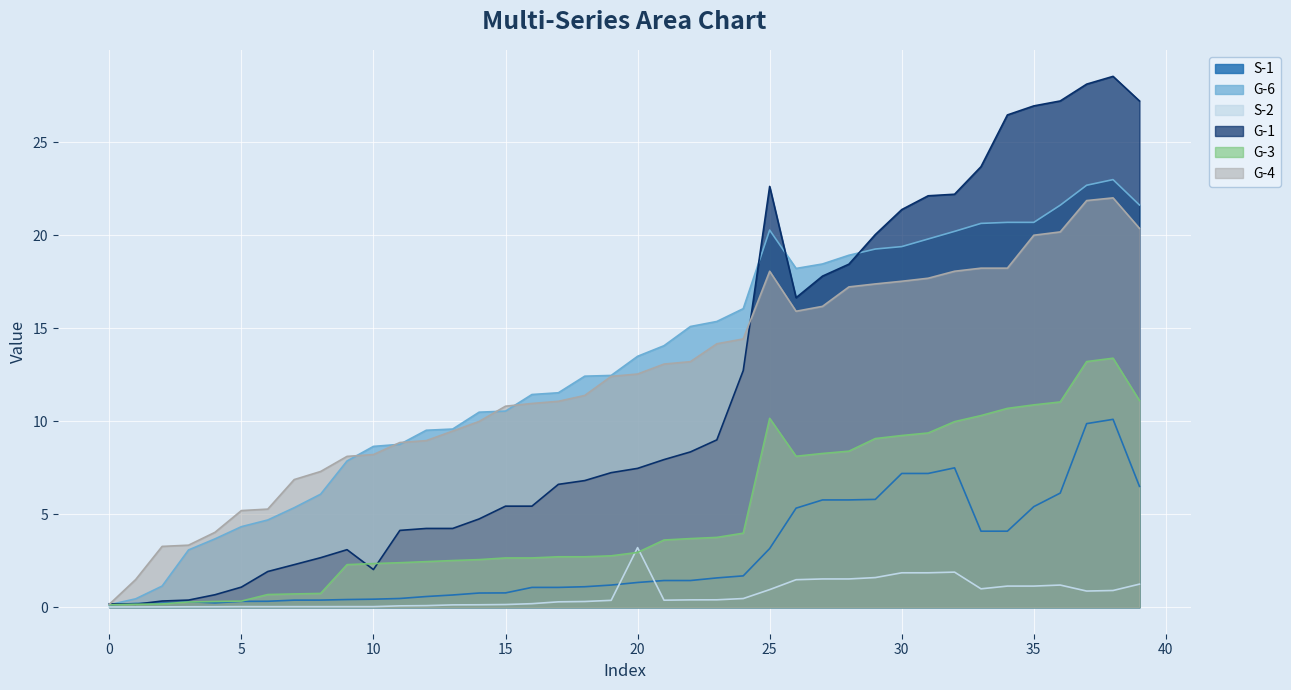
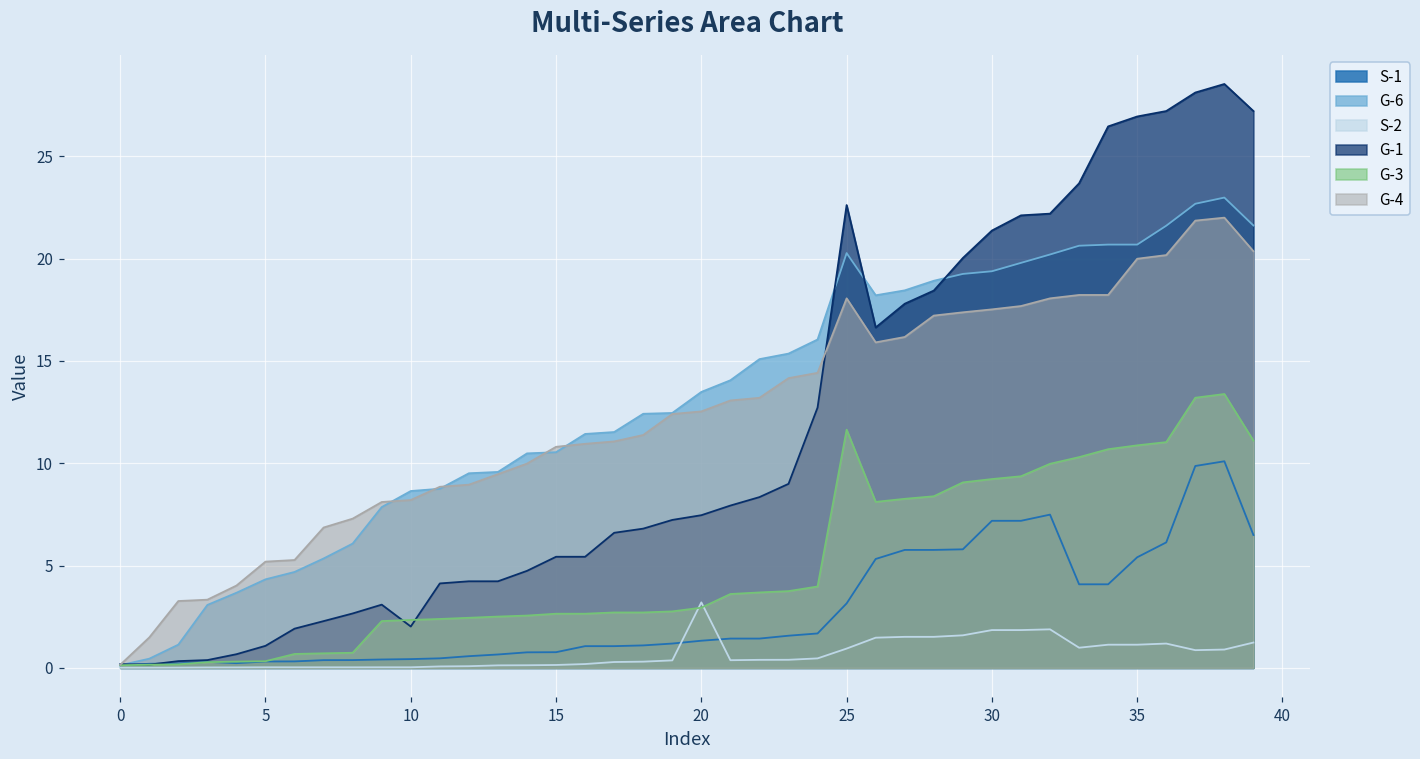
  {
    "S-1": {
      "10": 0.4,
      "15": 0.8,
      "20": 1.3,
      "25": 3.2,
      "30": 7.2,
      "35": 5.4
    },
    "G-6": {
      "5": 4.3,
      "10": 8.6,
      "15": 10.5,
      "20": 13.5,
      "25": 20.3,
      "30": 19.4,
      "35": 20.7
    },
    "S-2": {
      "5": 0.0,
      "10": 0.0,
      "15": 0.1,
      "20": 3.2,
      "25": 0.9,
      "30": 1.8,
      "35": 1.1
    },
    "G-1": {
      "5": 1.1,
      "10": 2.0,
      "15": 5.4,
      "20": 7.5,
      "25": 22.6,
      "30": 21.4,
      "35": 26.9
    },
    "G-3": {
      "10": 2.3,
      "15": 2.6,
      "20": 2.9,
-     "25": 10.2,
+     "25": 11.6,
      "30": 9.2,
      "35": 10.9
    },
    "G-4": {
      "5": 5.2,
      "10": 8.2,
      "15": 10.8,
      "20": 12.5,
      "25": 18.1,
      "30": 17.5,
      "35": 20.0
    }
  }
